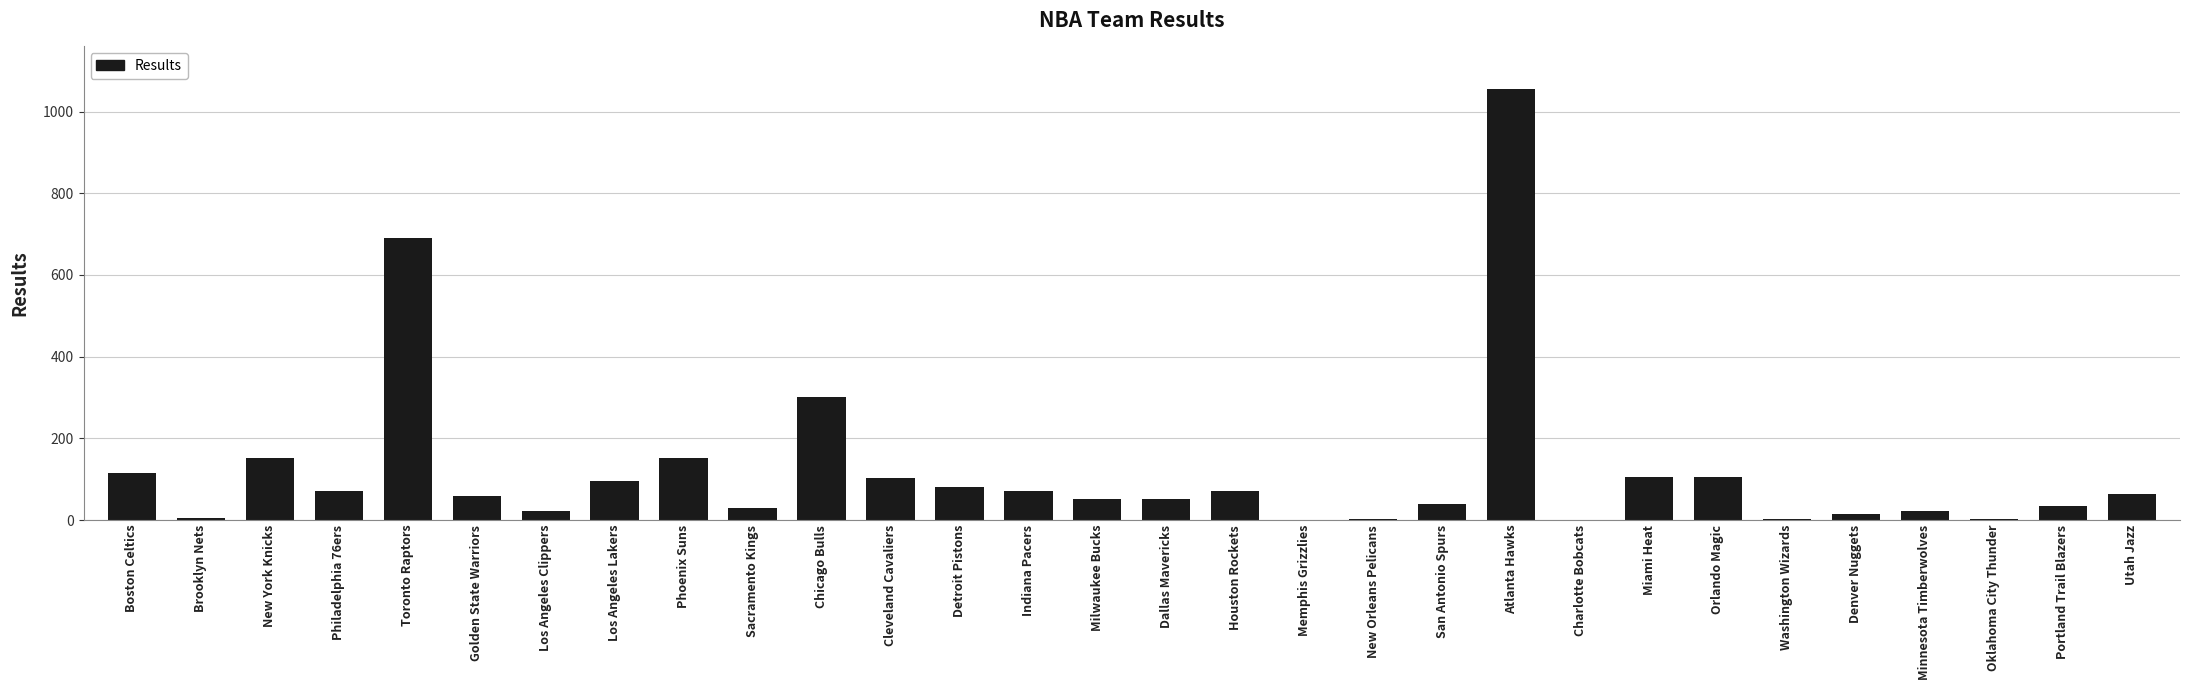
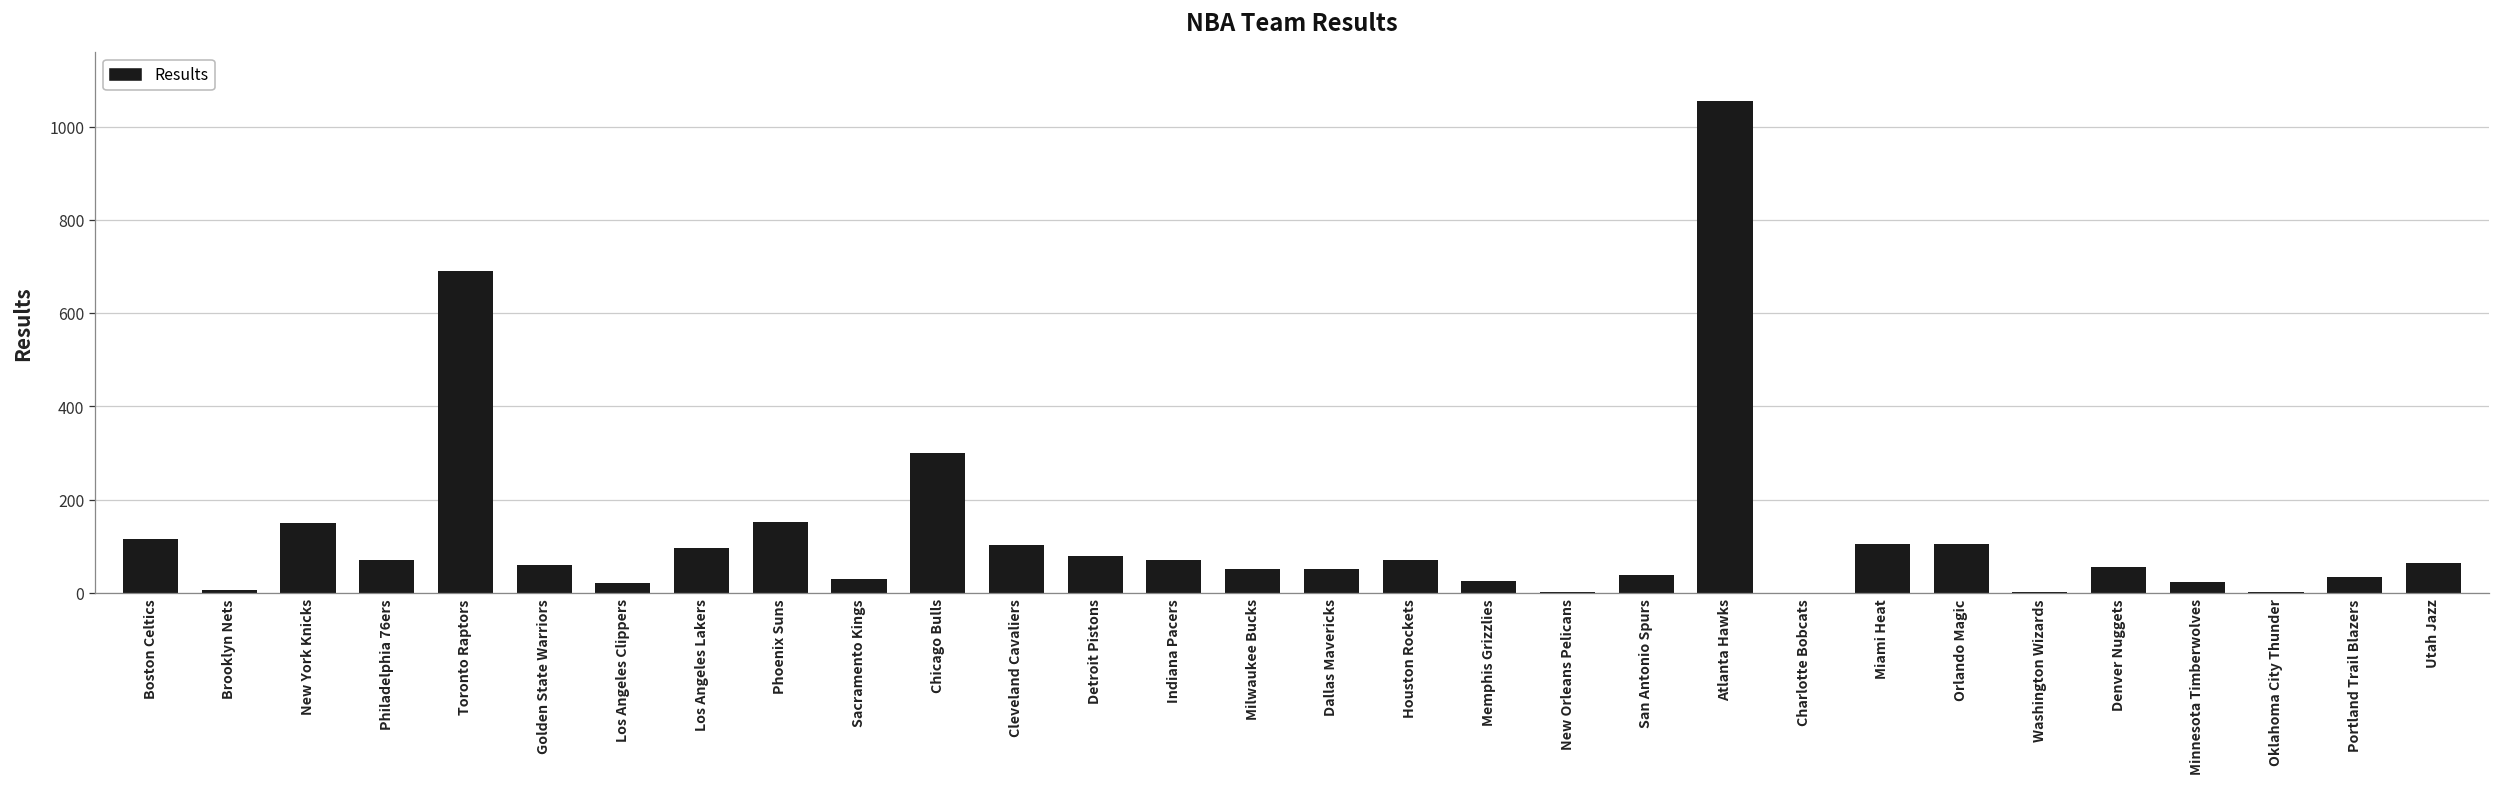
  {
    "Boston Celtics": 120,
    "New York Knicks": 150,
    "Philadelphia 76ers": 70,
    "Toronto Raptors": 690,
    "Golden State Warriors": 60,
    "Los Angeles Clippers": 20,
    "Los Angeles Lakers": 100,
    "Phoenix Suns": 150,
    "Sacramento Kings": 30,
    "Chicago Bulls": 300,
    "Cleveland Cavaliers": 100,
    "Detroit Pistons": 80,
    "Indiana Pacers": 70,
    "Milwaukee Bucks": 50,
    "Dallas Mavericks": 50,
    "Houston Rockets": 70,
-   "Memphis Grizzlies": 0,
+   "Memphis Grizzlies": 30,
    "San Antonio Spurs": 40,
    "Atlanta Hawks": 1050,
    "Charlotte Bobcats": 0,
    "Miami Heat": 110,
    "Orlando Magic": 110,
-   "Denver Nuggets": 20,
+   "Denver Nuggets": 60,
    "Minnesota Timberwolves": 20,
    "Portland Trail Blazers": 30,
    "Utah Jazz": 60
  }
